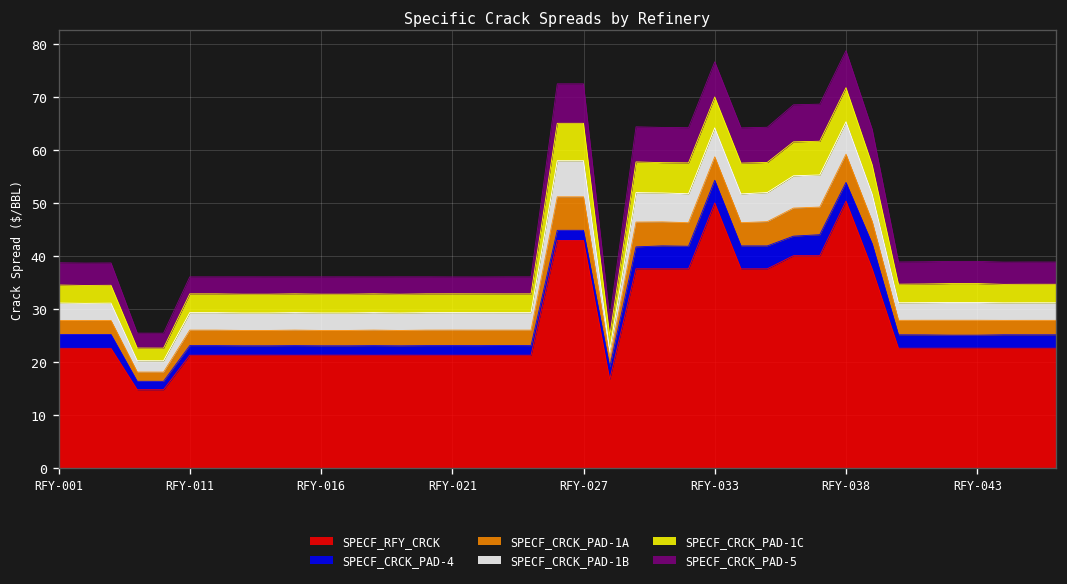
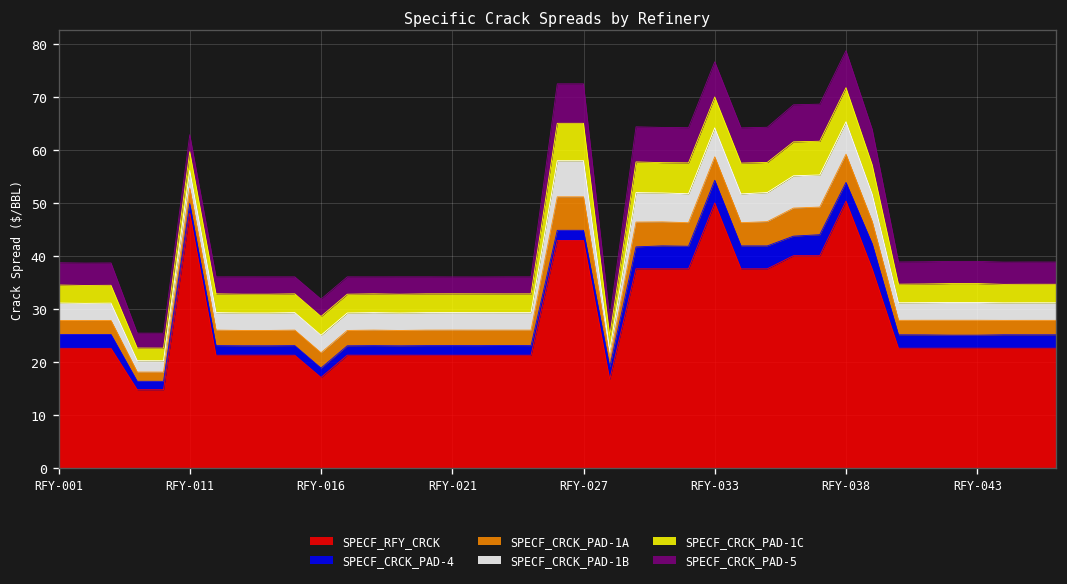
  {
    "SPECF_RFY_CRCK": {
      "RFY-001": 23,
-     "RFY-011": 21,
-     "RFY-016": 21,
+     "RFY-011": 48,
+     "RFY-016": 17,
      "RFY-021": 21,
      "RFY-027": 43,
      "RFY-033": 50,
      "RFY-038": 50,
      "RFY-043": 23
    },
    "SPECF_CRCK_PAD-4": {
      "RFY-001": 3,
      "RFY-011": 2,
      "RFY-016": 2,
      "RFY-021": 2,
      "RFY-027": 2,
      "RFY-033": 4,
      "RFY-038": 4,
      "RFY-043": 2
    },
    "SPECF_CRCK_PAD-1A": {
      "RFY-001": 3,
      "RFY-011": 3,
      "RFY-016": 3,
      "RFY-021": 3,
      "RFY-027": 6,
      "RFY-033": 4,
      "RFY-038": 5,
      "RFY-043": 3
    },
    "SPECF_CRCK_PAD-1B": {
      "RFY-001": 3,
      "RFY-011": 3,
      "RFY-016": 3,
      "RFY-021": 3,
      "RFY-027": 7,
      "RFY-033": 5,
      "RFY-038": 6,
      "RFY-043": 3
    },
    "SPECF_CRCK_PAD-1C": {
      "RFY-001": 3,
      "RFY-011": 4,
      "RFY-016": 4,
      "RFY-021": 4,
      "RFY-027": 7,
      "RFY-033": 6,
      "RFY-038": 6,
      "RFY-043": 4
    },
    "SPECF_CRCK_PAD-5": {
      "RFY-001": 4,
      "RFY-011": 3,
      "RFY-016": 3,
      "RFY-021": 3,
      "RFY-027": 7,
      "RFY-033": 7,
      "RFY-038": 7,
      "RFY-043": 4
    }
  }
